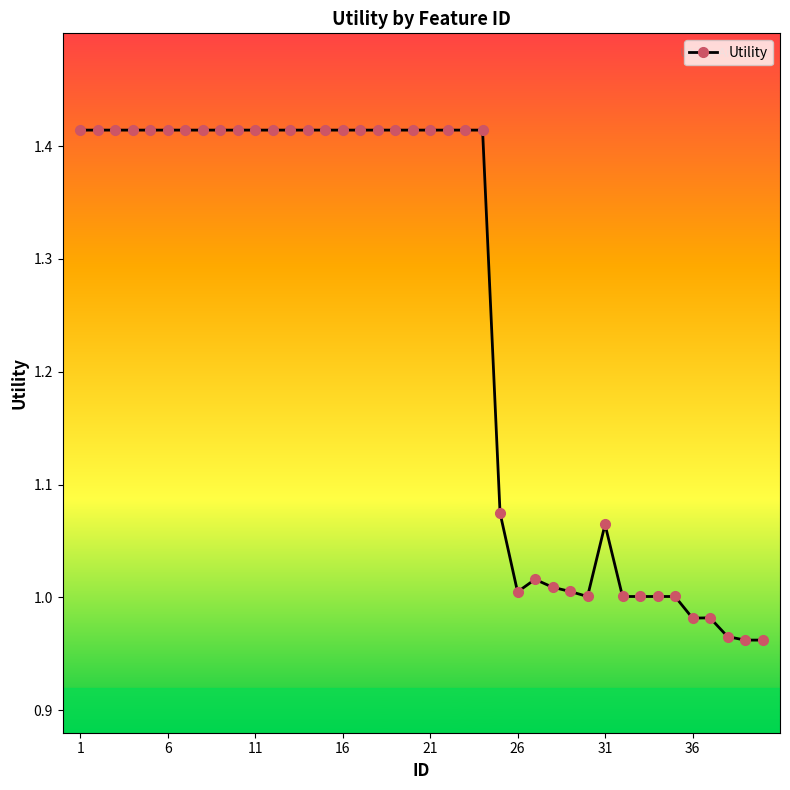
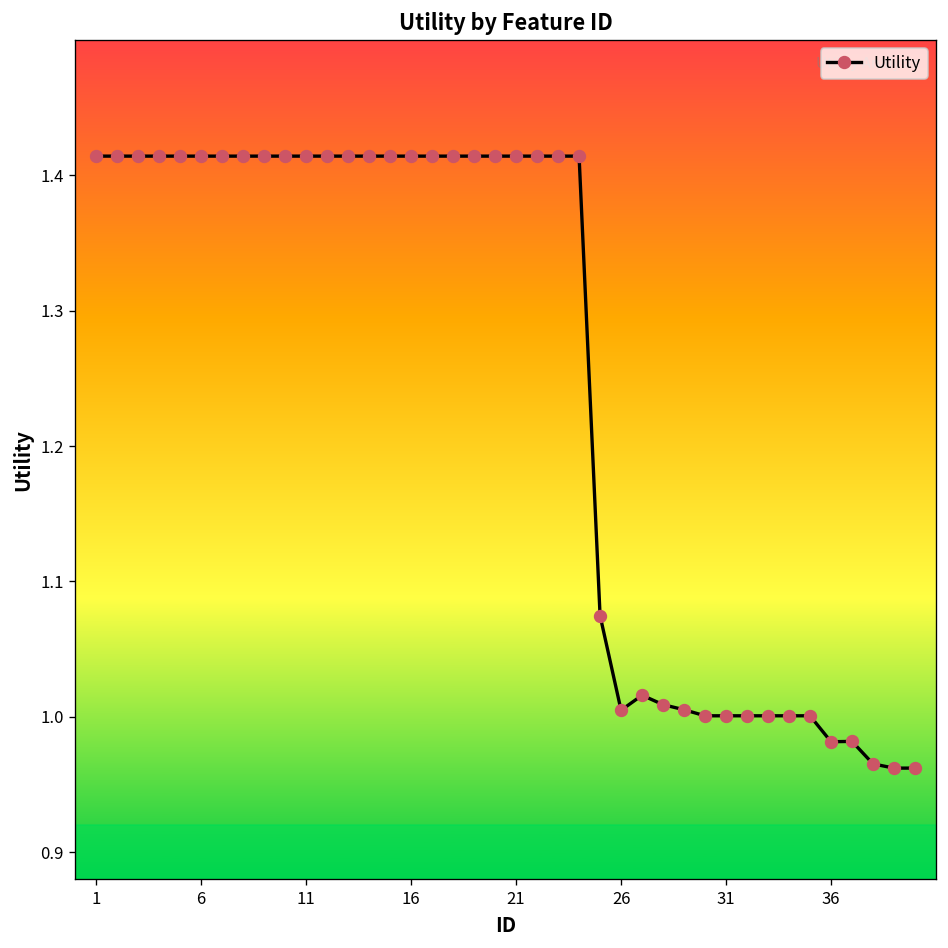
  {
    "1": 1.414,
    "6": 1.414,
    "11": 1.414,
    "16": 1.414,
    "21": 1.414,
    "26": 1.005,
-   "31": 1.065,
+   "31": 1.001,
    "36": 0.982
  }
